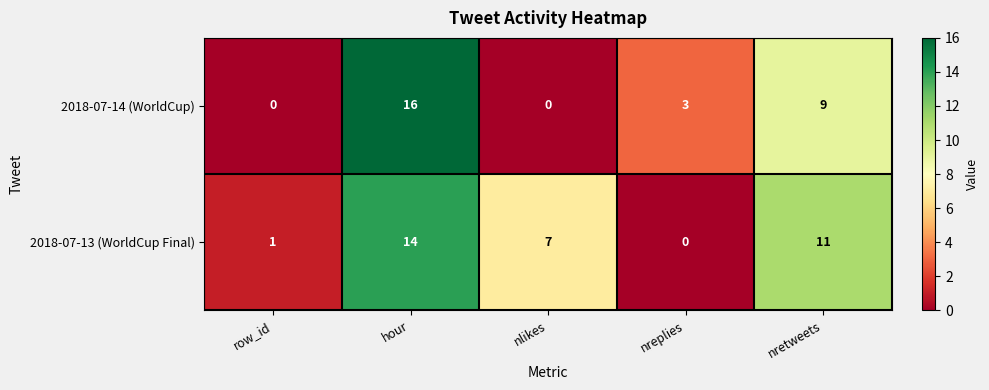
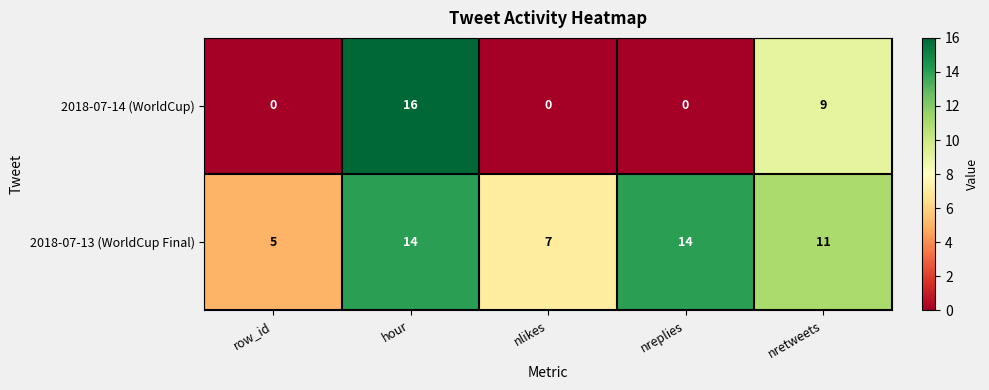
  {
    "2018-07-14 (WorldCup)": {
      "row_id": 0,
      "hour": 16,
      "nlikes": 0,
-     "nreplies": 3,
+     "nreplies": 0,
      "nretweets": 9
    },
    "2018-07-13 (WorldCup Final)": {
-     "row_id": 1,
+     "row_id": 5,
      "hour": 14,
      "nlikes": 7,
-     "nreplies": 0,
+     "nreplies": 14,
      "nretweets": 11
    }
  }
